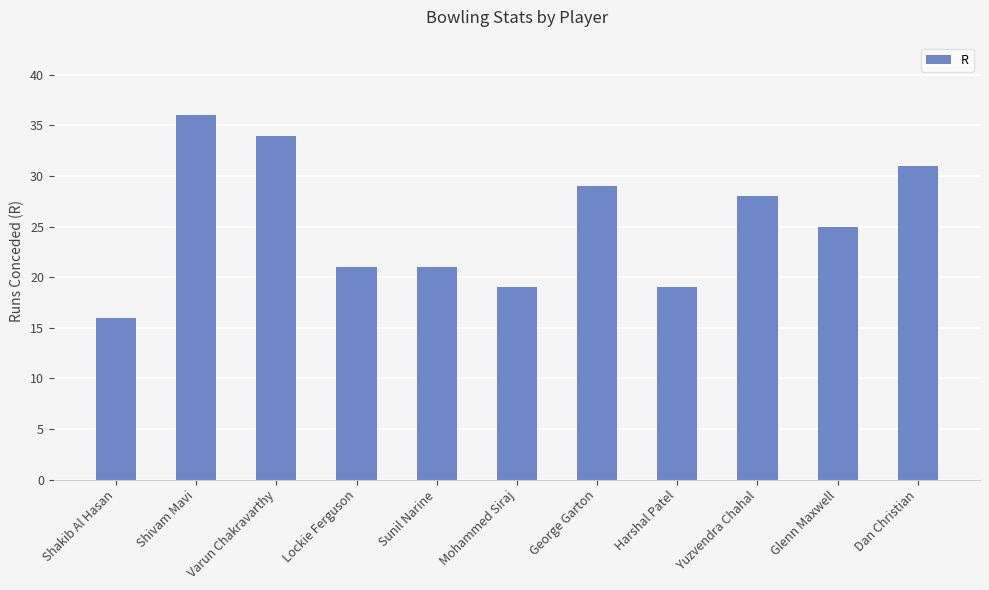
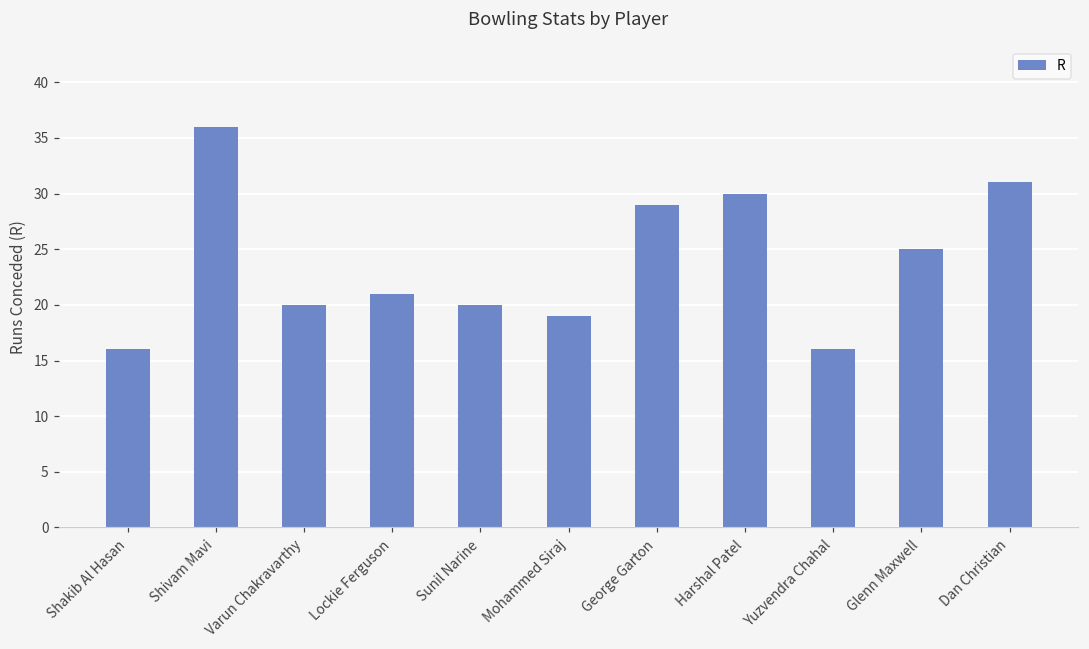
  {
    "Shakib Al Hasan": 16,
    "Shivam Mavi": 36,
-   "Varun Chakravarthy": 34,
+   "Varun Chakravarthy": 20,
    "Lockie Ferguson": 21,
-   "Sunil Narine": 21,
+   "Sunil Narine": 20,
    "Mohammed Siraj": 19,
    "George Garton": 29,
-   "Harshal Patel": 19,
-   "Yuzvendra Chahal": 28,
+   "Harshal Patel": 30,
+   "Yuzvendra Chahal": 16,
    "Glenn Maxwell": 25,
    "Dan Christian": 31
  }
